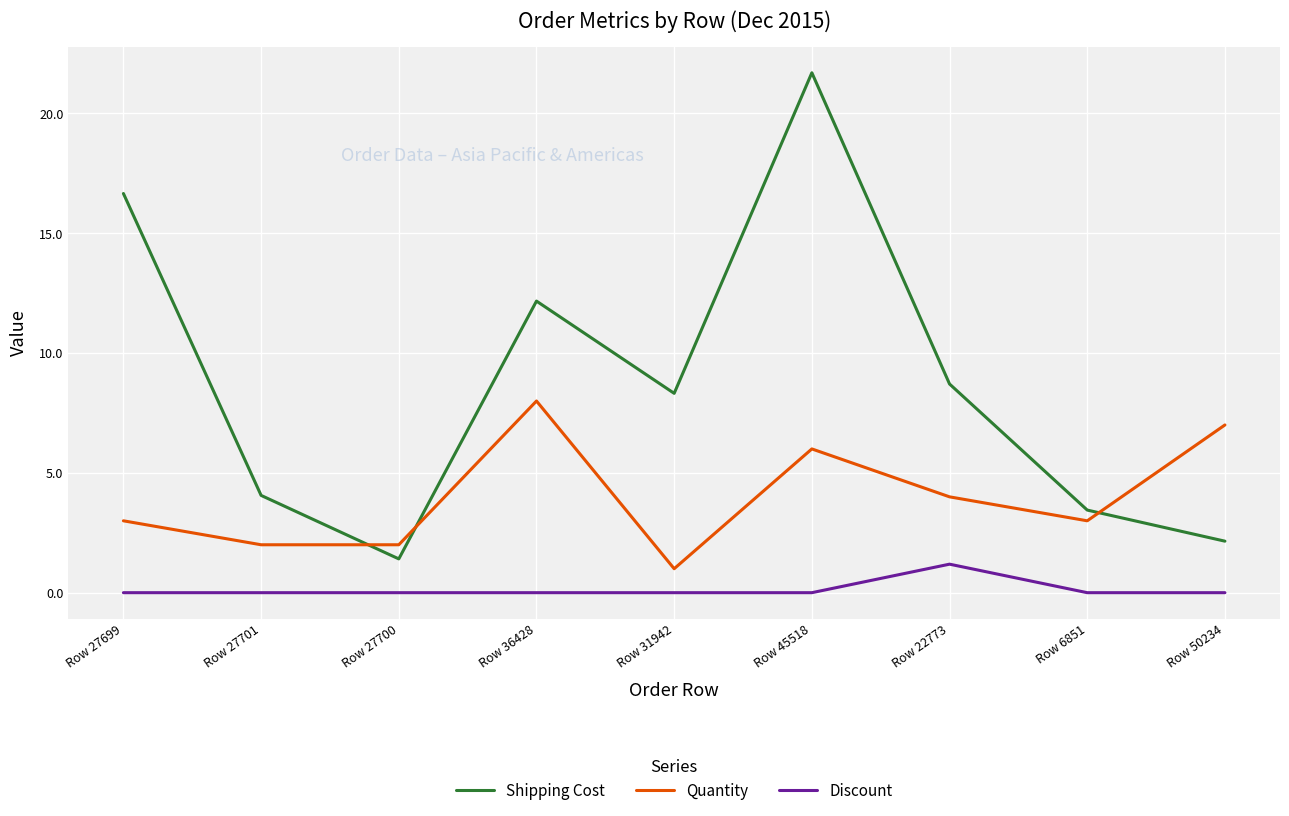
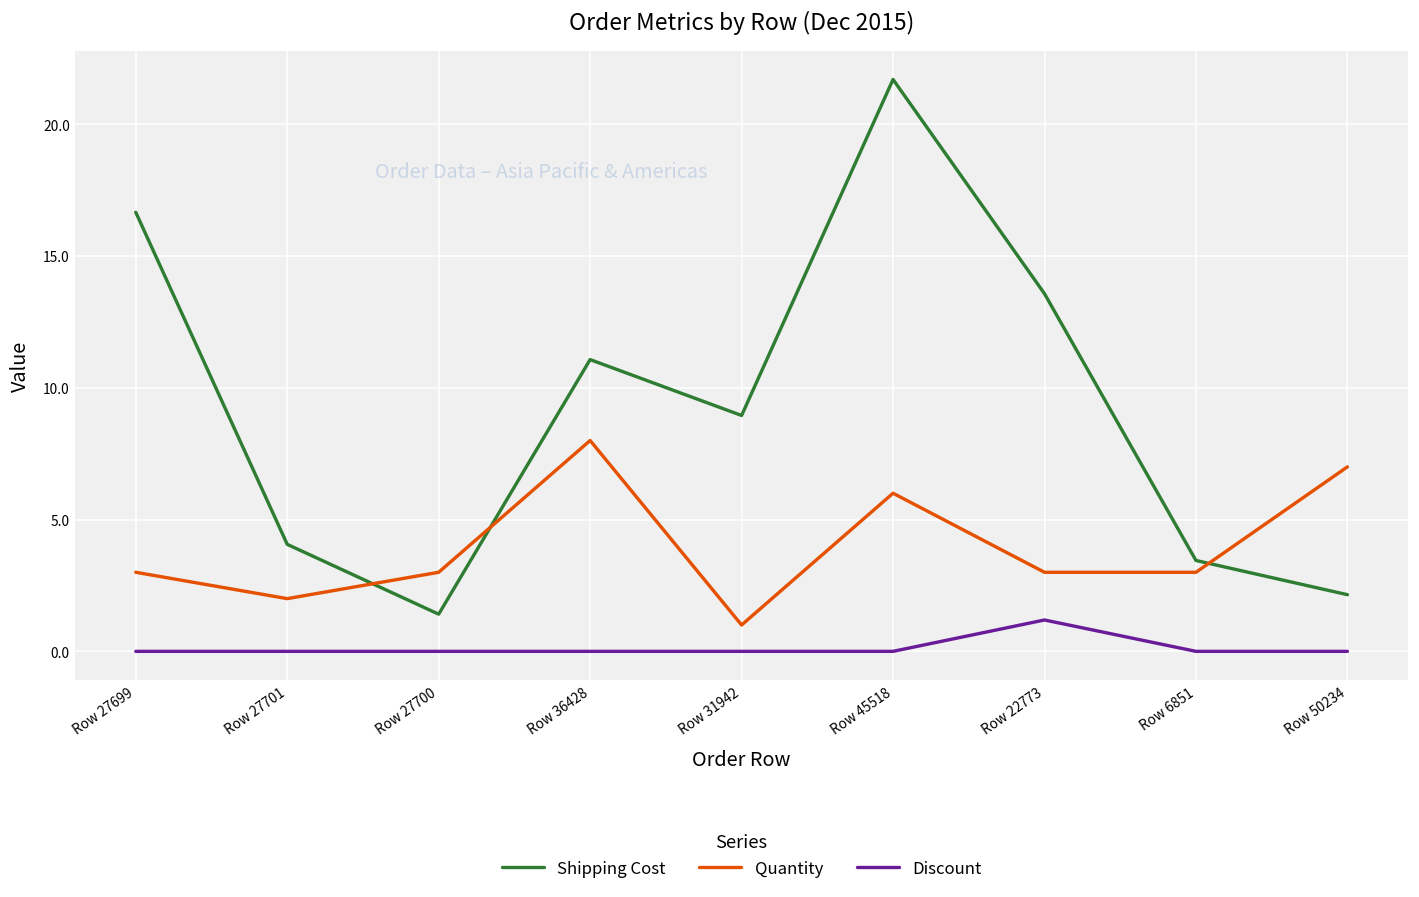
  {
    "Shipping Cost": {
      "Row 27699": 16.7,
      "Row 27701": 4.1,
      "Row 27700": 1.4,
-     "Row 36428": 12.2,
-     "Row 31942": 8.3,
+     "Row 36428": 11.1,
+     "Row 31942": 9.0,
      "Row 45518": 21.7,
-     "Row 22773": 8.7,
+     "Row 22773": 13.6,
      "Row 6851": 3.4,
      "Row 50234": 2.2
    },
    "Quantity": {
      "Row 27699": 3,
      "Row 27701": 2,
-     "Row 27700": 2,
+     "Row 27700": 3,
      "Row 36428": 8,
      "Row 31942": 1,
      "Row 45518": 6,
-     "Row 22773": 4,
+     "Row 22773": 3,
      "Row 6851": 3,
      "Row 50234": 7
    },
    "Discount": {
      "Row 27699": 0.0,
      "Row 27701": 0.0,
      "Row 27700": 0.0,
      "Row 36428": 0.0,
      "Row 31942": 0.0,
      "Row 45518": 0.0,
      "Row 22773": 1.2,
      "Row 6851": 0.0,
      "Row 50234": 0.0
    }
  }
